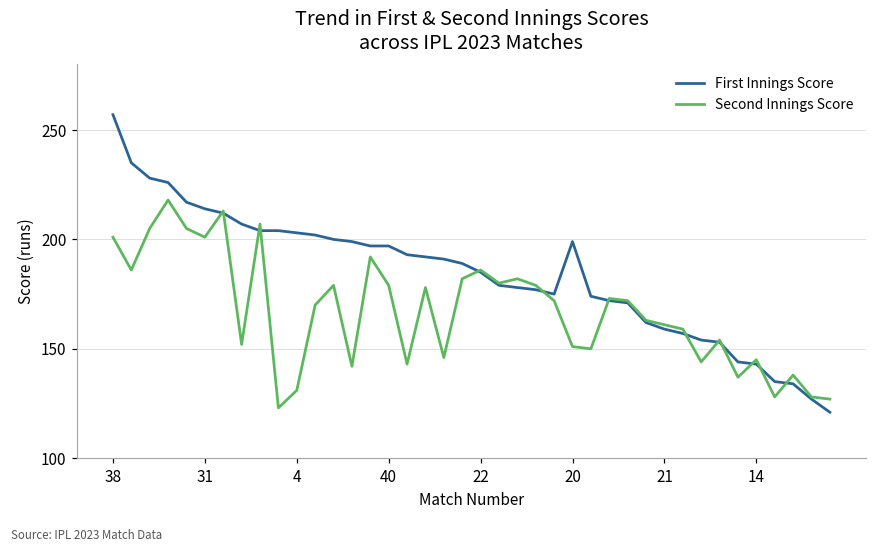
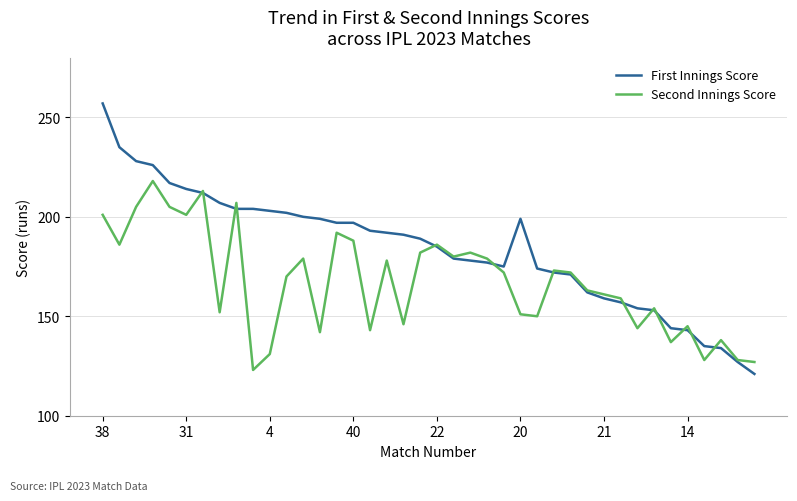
  {
    "First Innings Score": {
      "40": 197,
      "20": 199
    },
    "Second Innings Score": {
-     "40": 179,
+     "40": 188,
      "20": 151
    }
  }
